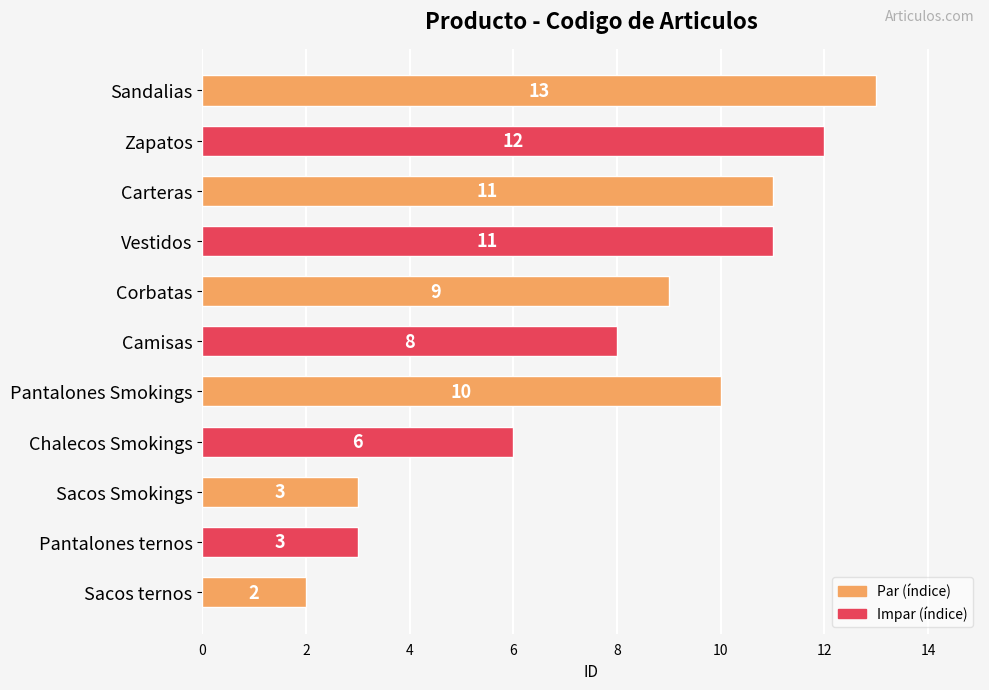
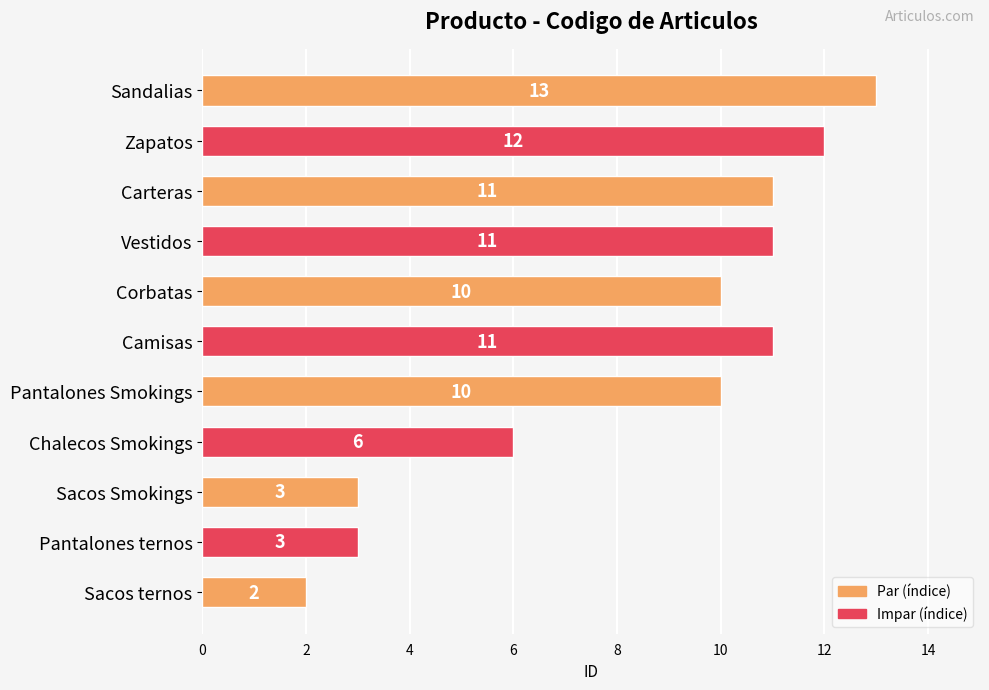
  {
    "Sandalias": 13,
    "Zapatos": 12,
    "Carteras": 11,
    "Vestidos": 11,
-   "Corbatas": 9,
-   "Camisas": 8,
+   "Corbatas": 10,
+   "Camisas": 11,
    "Pantalones Smokings": 10,
    "Chalecos Smokings": 6,
    "Sacos Smokings": 3,
    "Pantalones ternos": 3,
    "Sacos ternos": 2
  }
